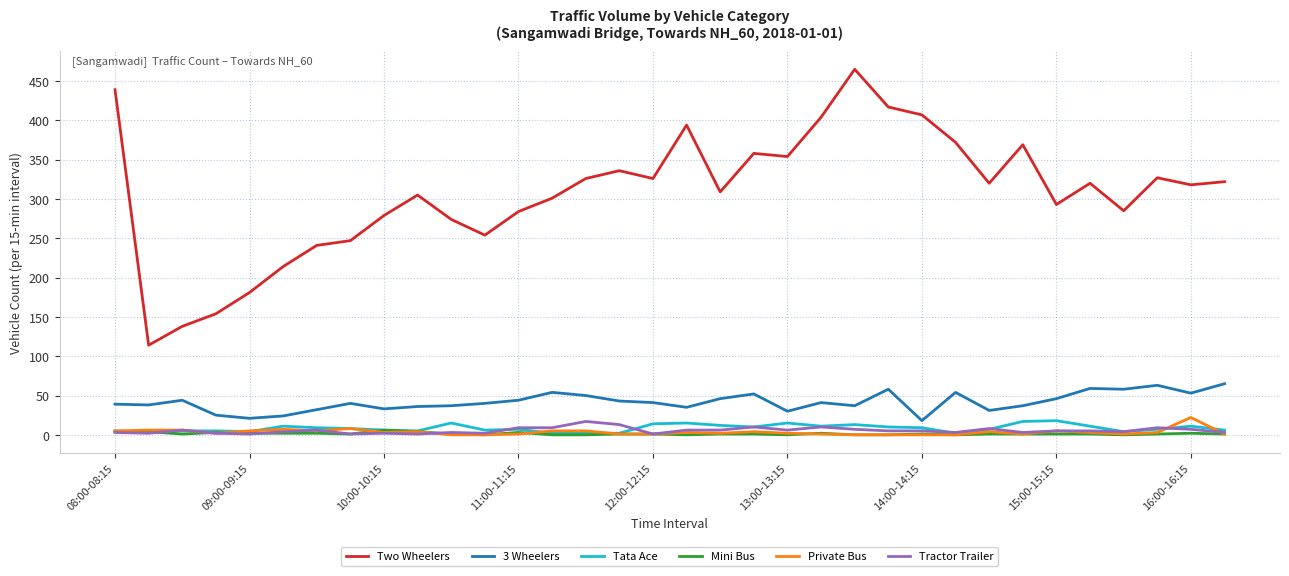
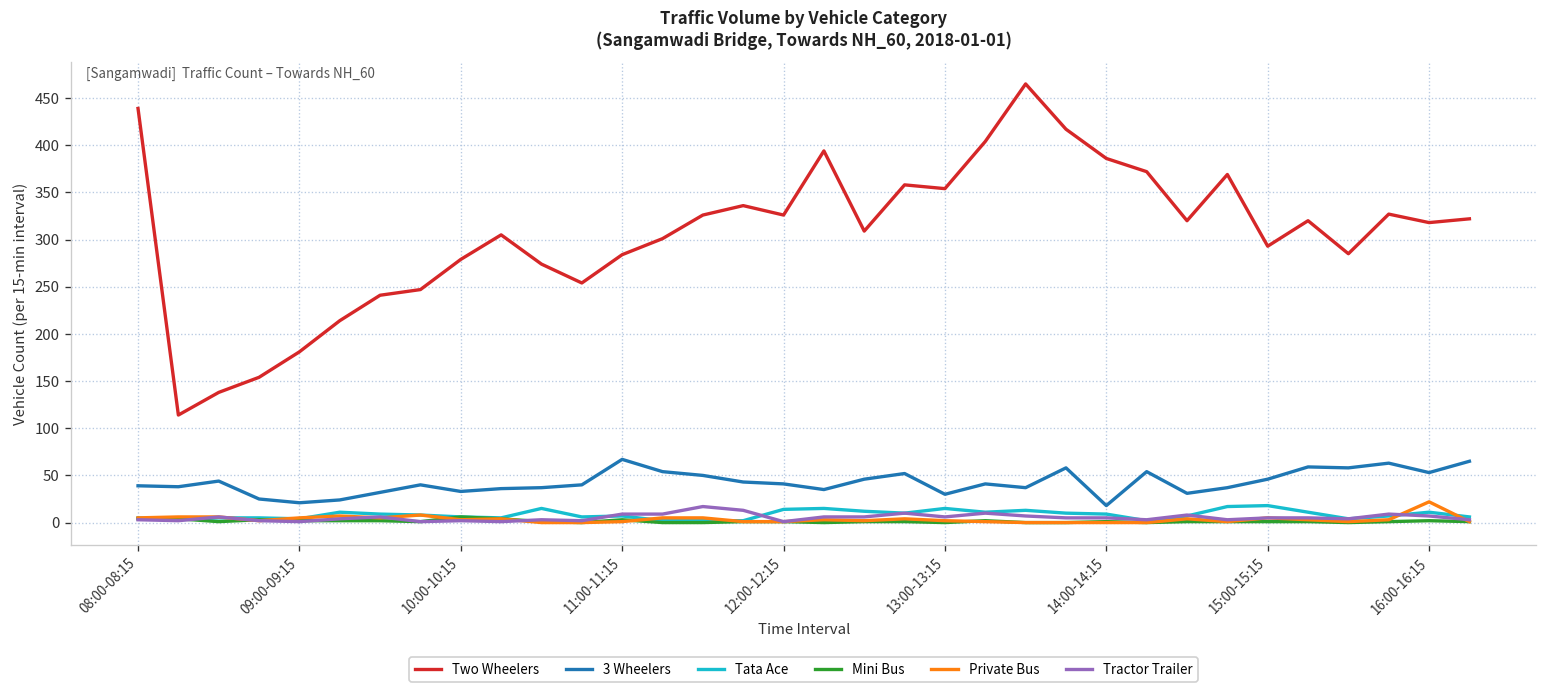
  {
    "Two Wheelers": {
      "09:00-09:15": 180,
      "10:00-10:15": 280,
      "11:00-11:15": 280,
      "12:00-12:15": 330,
      "13:00-13:15": 350,
-     "14:00-14:15": 410,
+     "14:00-14:15": 390,
      "15:00-15:15": 290,
      "16:00-16:15": 320
    },
    "3 Wheelers": {
      "08:00-08:15": 40,
      "09:00-09:15": 20,
      "10:00-10:15": 30,
-     "11:00-11:15": 40,
+     "11:00-11:15": 70,
      "12:00-12:15": 40,
      "13:00-13:15": 30,
      "14:00-14:15": 20,
      "15:00-15:15": 50,
      "16:00-16:15": 50
    },
    "Tata Ace": {
      "12:00-12:15": 10,
      "13:00-13:15": 20,
      "14:00-14:15": 10,
      "15:00-15:15": 20,
      "16:00-16:15": 10
    },
    "Mini Bus": {
      "15:00-15:15": 0,
      "16:00-16:15": 0
    },
    "Private Bus": {
      "16:00-16:15": 20
    },
    "Tractor Trailer": {
      "13:00-13:15": 10,
      "14:00-14:15": 10,
      "16:00-16:15": 10
    }
  }
